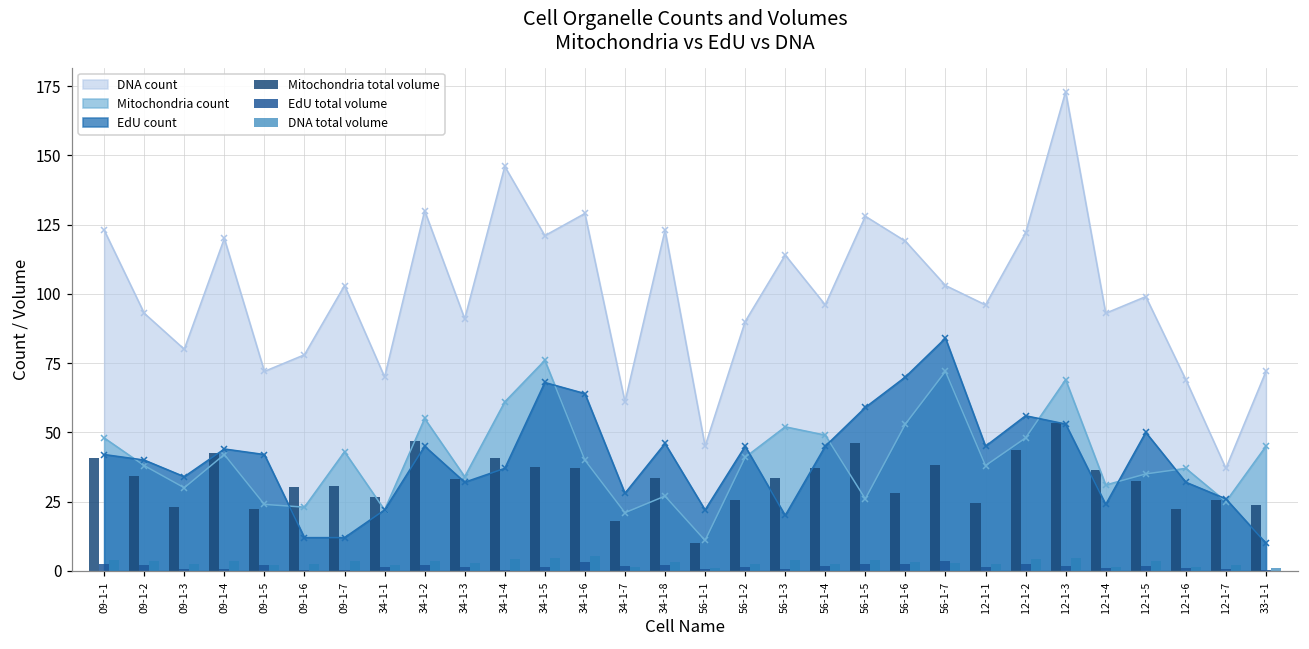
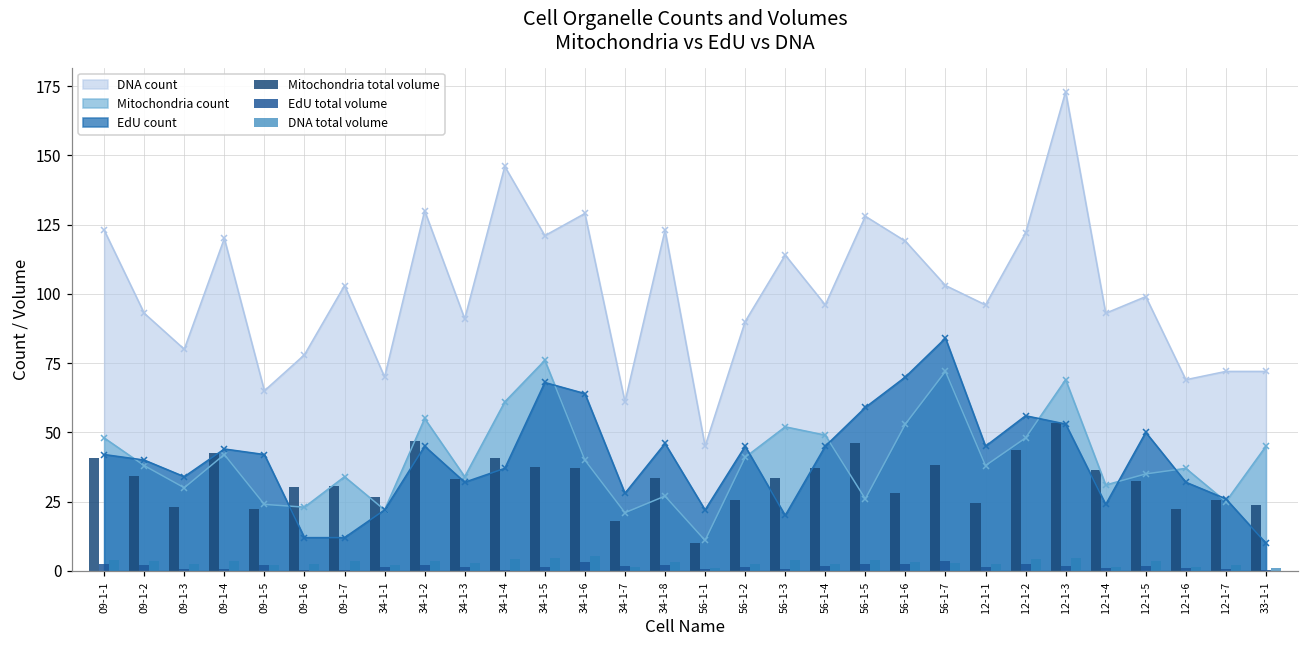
  {
    "DNA count": {
      "09-1-1": 123,
      "09-1-2": 93,
      "09-1-3": 80,
      "09-1-4": 120,
-     "09-1-5": 72,
+     "09-1-5": 65,
      "09-1-6": 78,
      "09-1-7": 103,
      "34-1-1": 70,
      "34-1-2": 130,
      "34-1-3": 91,
      "34-1-4": 146,
      "34-1-5": 121,
      "34-1-6": 129,
      "34-1-7": 61,
      "34-1-8": 123,
      "56-1-1": 45,
      "56-1-2": 90,
      "56-1-3": 114,
      "56-1-4": 96,
      "56-1-5": 128,
      "56-1-6": 119,
      "56-1-7": 103,
      "12-1-1": 96,
      "12-1-2": 122,
      "12-1-3": 173,
      "12-1-4": 93,
      "12-1-5": 99,
      "12-1-6": 69,
-     "12-1-7": 37,
+     "12-1-7": 72,
      "33-1-1": 72
    },
    "Mitochondria count": {
      "09-1-1": 48,
      "09-1-2": 38,
      "09-1-3": 30,
      "09-1-4": 42,
      "09-1-5": 24,
      "09-1-6": 23,
-     "09-1-7": 43,
+     "09-1-7": 34,
      "34-1-2": 55,
      "34-1-3": 34,
      "34-1-4": 61,
      "34-1-5": 76,
      "34-1-6": 40,
      "34-1-7": 21,
      "34-1-8": 27,
      "56-1-1": 11,
      "56-1-2": 41,
      "56-1-3": 52,
      "56-1-4": 49,
      "56-1-5": 26,
      "56-1-6": 53,
      "56-1-7": 72,
      "12-1-1": 38,
      "12-1-2": 48,
      "12-1-3": 69,
      "12-1-4": 31,
      "12-1-5": 35,
      "12-1-6": 37,
      "33-1-1": 45
    }
  }
